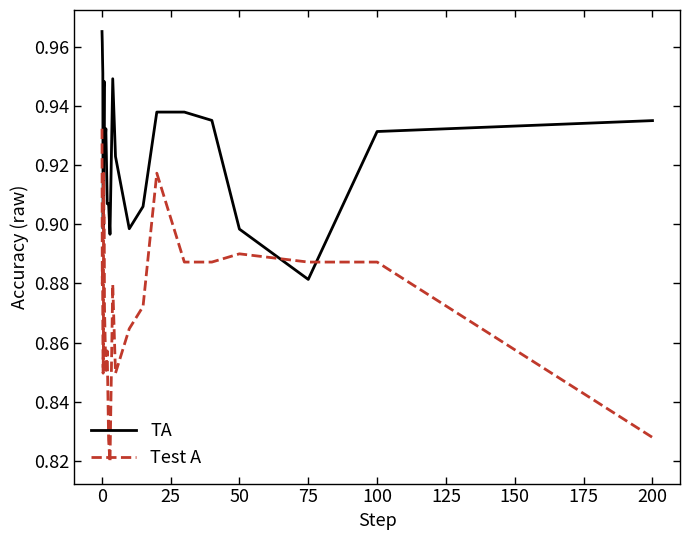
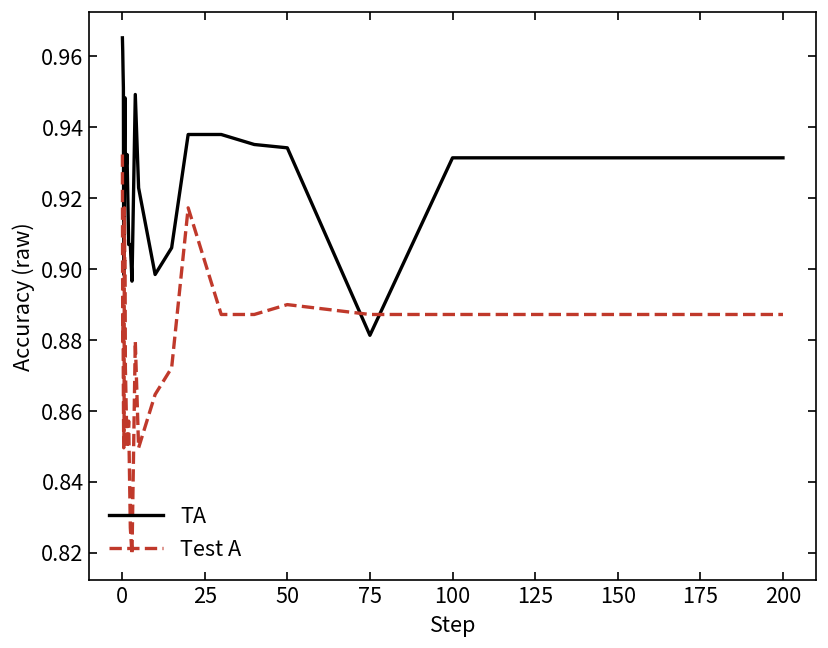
  {
    "TA": {
-     "50": 0.898,
+     "50": 0.934,
      "75": 0.881,
      "100": 0.931,
-     "200": 0.935
+     "200": 0.931
    },
    "Test A": {
      "50": 0.890,
      "75": 0.887,
      "100": 0.887,
-     "200": 0.828
+     "200": 0.887
    }
  }
